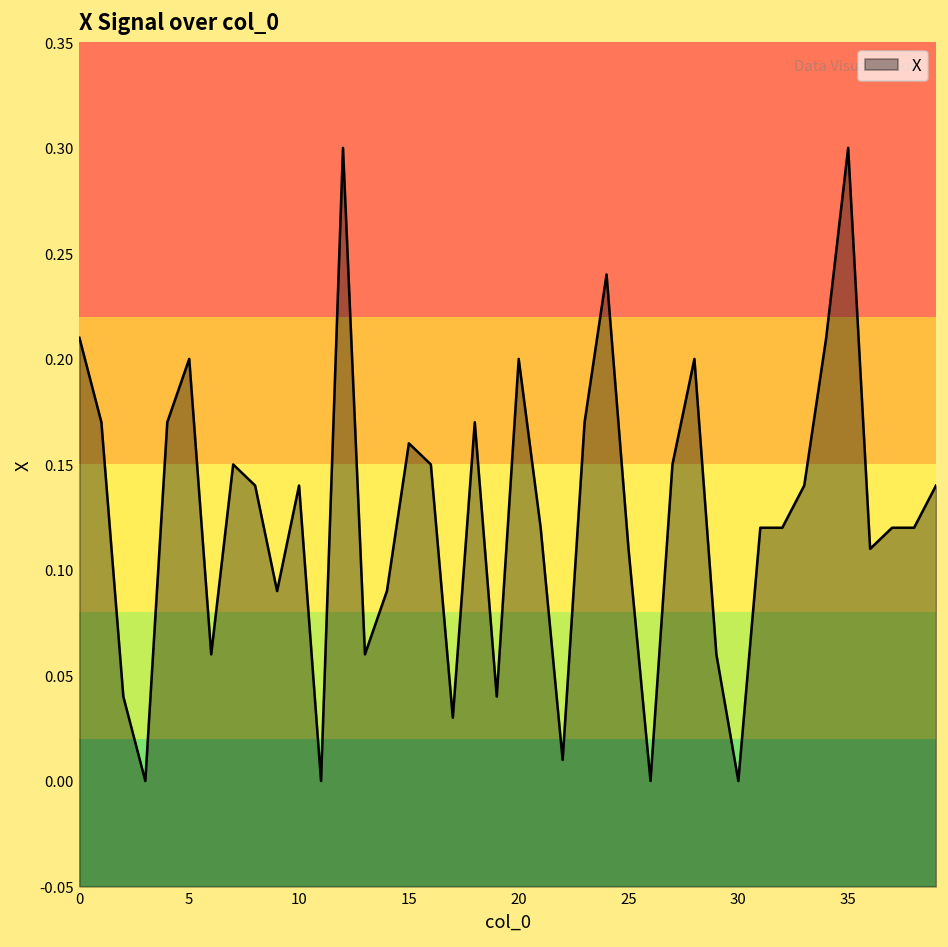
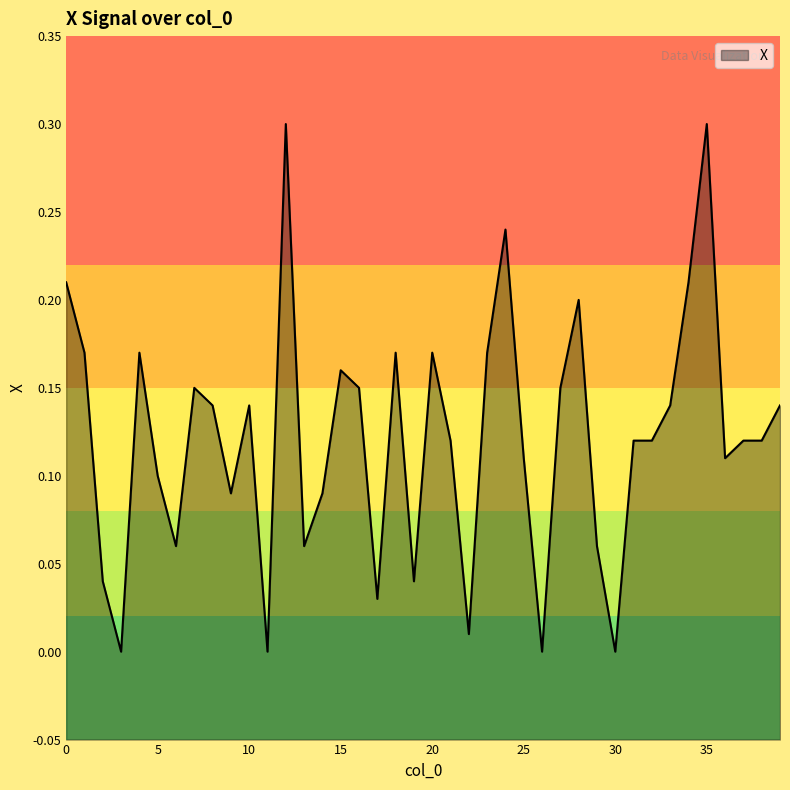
  {
    "0": 0.21,
-   "5": 0.2,
+   "5": 0.1,
    "10": 0.14,
    "15": 0.16,
-   "20": 0.20,
+   "20": 0.17,
    "25": 0.11,
    "30": 0.00,
    "35": 0.30
  }
